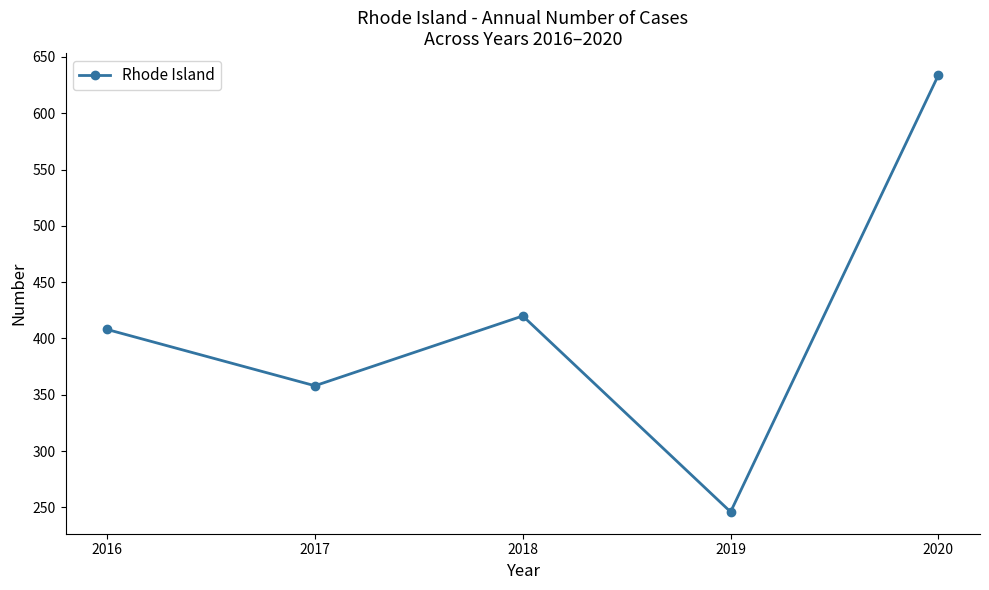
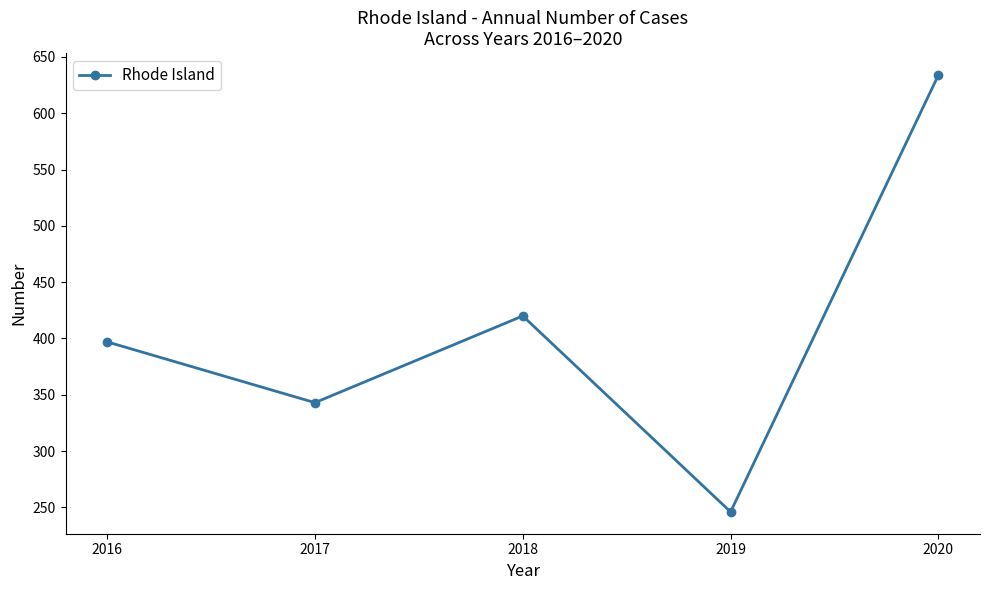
  {
-   "2016": 408,
-   "2017": 358,
+   "2016": 397,
+   "2017": 343,
    "2018": 420,
    "2019": 246,
    "2020": 634
  }
